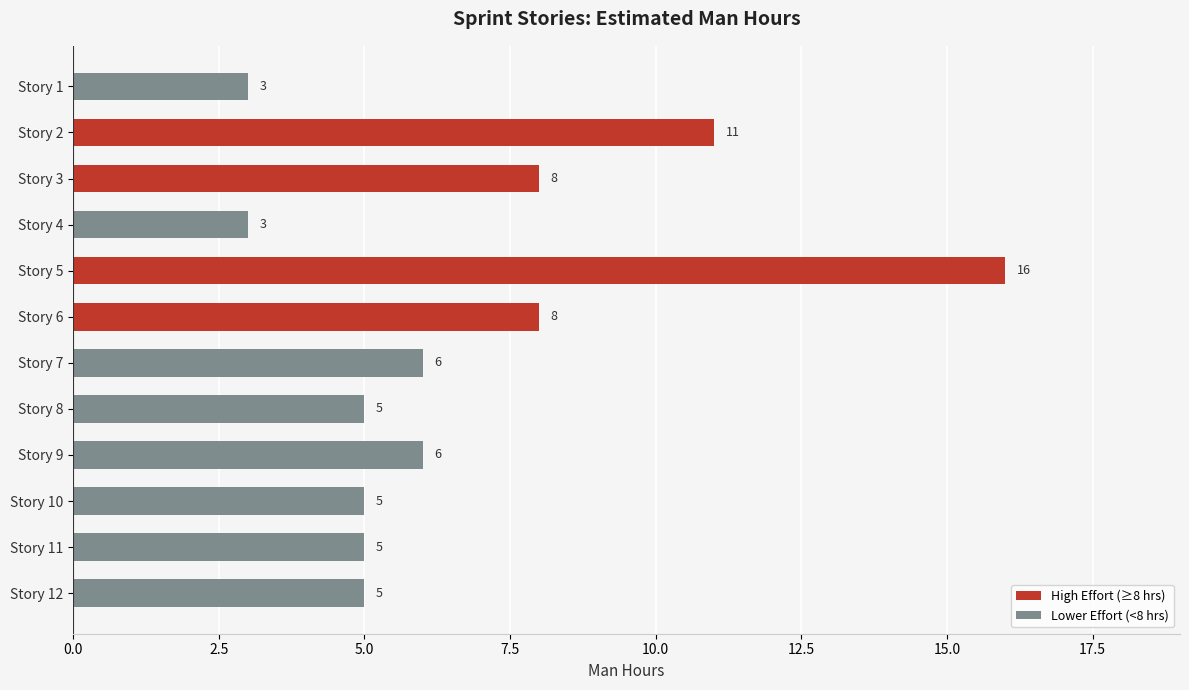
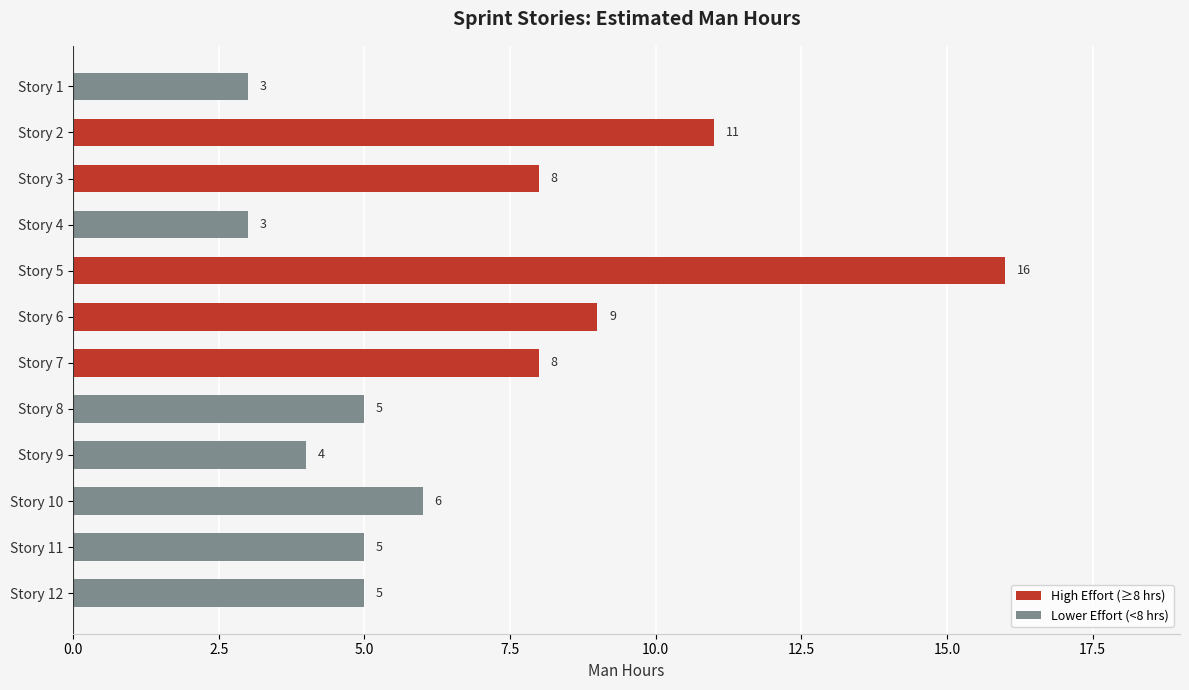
  {
    "Story 1": 3,
    "Story 2": 11,
    "Story 3": 8,
    "Story 4": 3,
    "Story 5": 16,
-   "Story 6": 8,
-   "Story 7": 6,
+   "Story 6": 9,
+   "Story 7": 8,
    "Story 8": 5,
-   "Story 9": 6,
-   "Story 10": 5,
+   "Story 9": 4,
+   "Story 10": 6,
    "Story 11": 5,
    "Story 12": 5
  }
